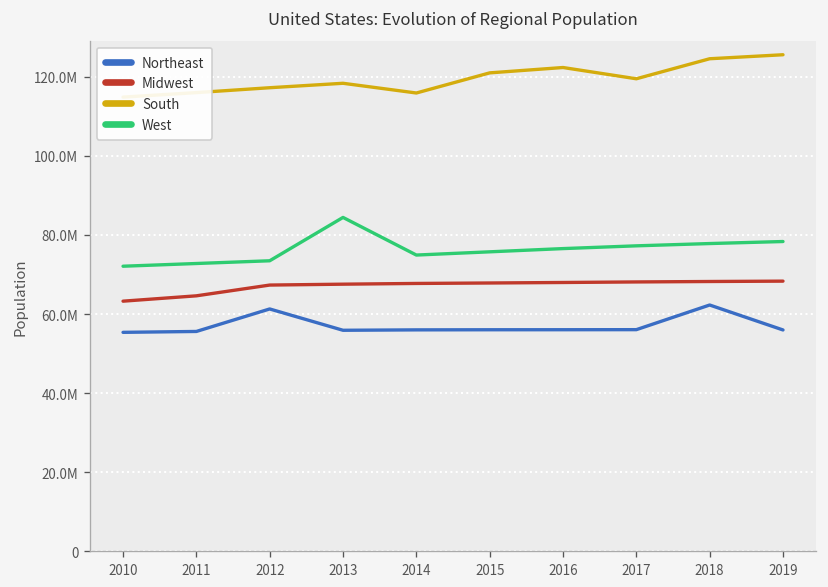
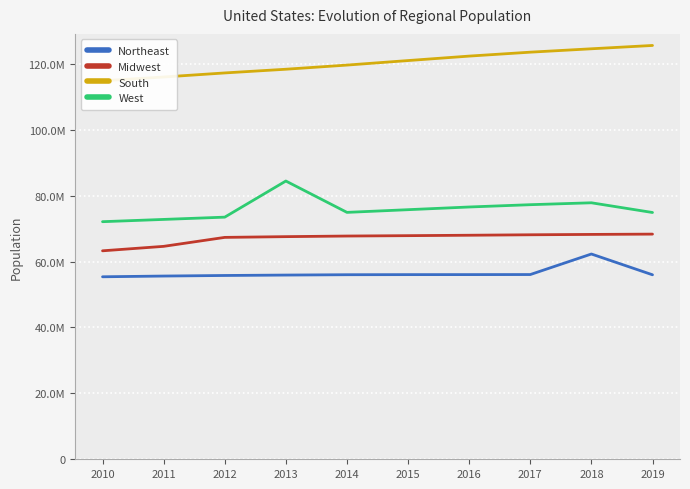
  {
    "Northeast": {
      "2010": 55000000,
      "2011": 56000000,
-     "2012": 61000000,
+     "2012": 56000000,
      "2013": 56000000,
      "2014": 56000000,
      "2015": 56000000,
      "2016": 56000000,
      "2017": 56000000,
      "2018": 62000000,
      "2019": 56000000
    },
    "Midwest": {
      "2010": 63000000,
      "2011": 65000000,
      "2012": 67000000,
      "2013": 68000000,
      "2014": 68000000,
      "2015": 68000000,
      "2016": 68000000,
      "2017": 68000000,
      "2018": 68000000,
      "2019": 68000000
    },
    "South": {
      "2012": 117000000,
      "2013": 118000000,
-     "2014": 116000000,
+     "2014": 120000000,
      "2015": 121000000,
      "2016": 122000000,
-     "2017": 120000000,
+     "2017": 124000000,
      "2018": 125000000,
      "2019": 126000000
    },
    "West": {
      "2010": 72000000,
      "2011": 73000000,
      "2012": 73000000,
      "2013": 84000000,
      "2014": 75000000,
      "2015": 76000000,
      "2016": 77000000,
      "2017": 77000000,
      "2018": 78000000,
-     "2019": 78000000
+     "2019": 75000000
    }
  }
